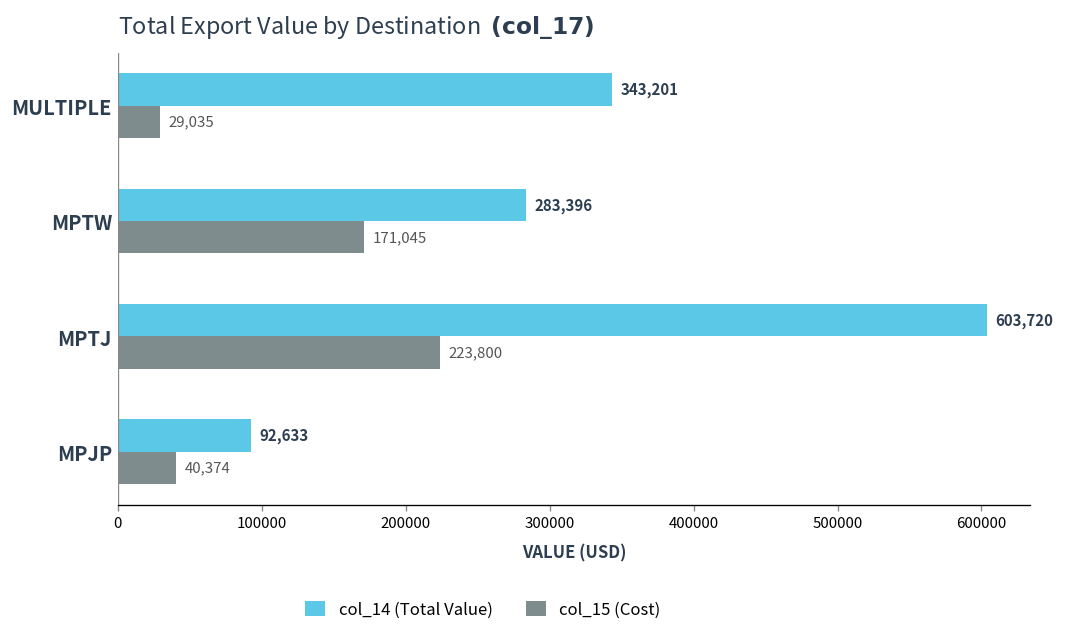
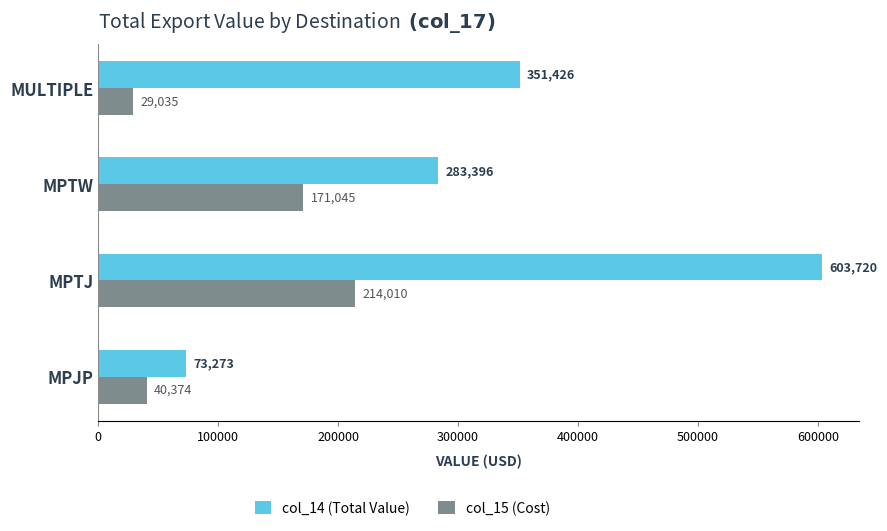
  {
    "col_14 (Total Value)": {
-     "MULTIPLE": "343,201",
+     "MULTIPLE": "351,426",
      "MPTW": "283,396",
      "MPTJ": "603,720",
-     "MPJP": "92,633"
+     "MPJP": "73,273"
    },
    "col_15 (Cost)": {
      "MULTIPLE": "29,035",
      "MPTW": "171,045",
-     "MPTJ": "223,800",
+     "MPTJ": "214,010",
      "MPJP": "40,374"
    }
  }
